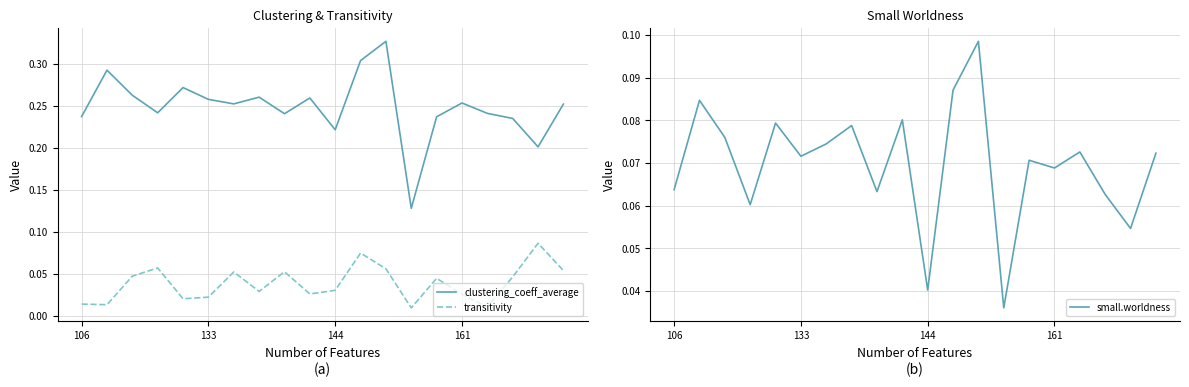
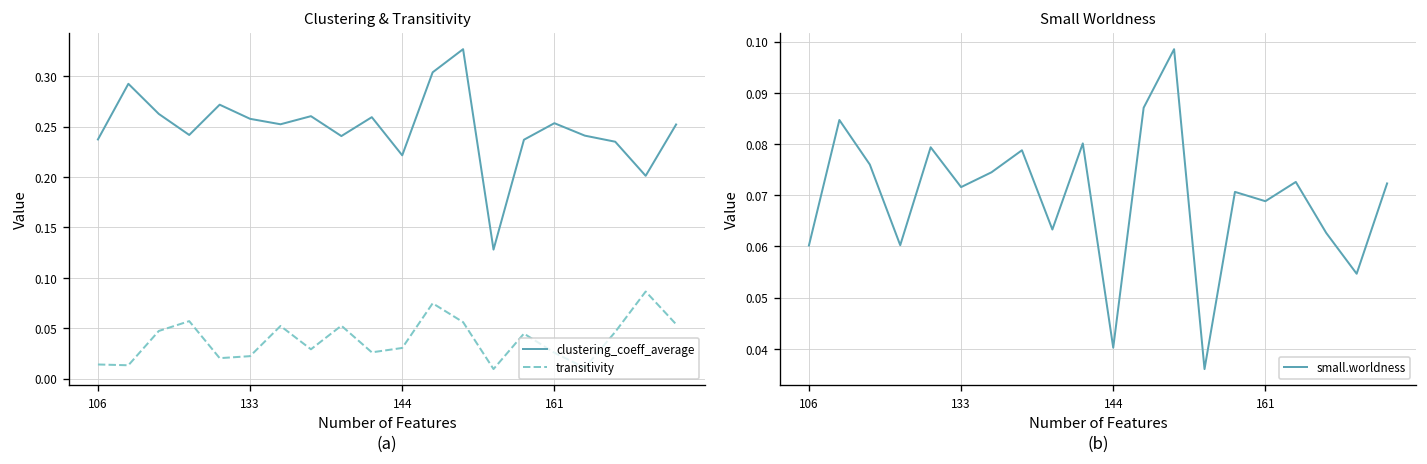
  {
    "Small Worldness": {
-     "106": 0.064,
+     "106": 0.060,
      "133": 0.072,
      "144": 0.040,
      "161": 0.069
    }
  }
